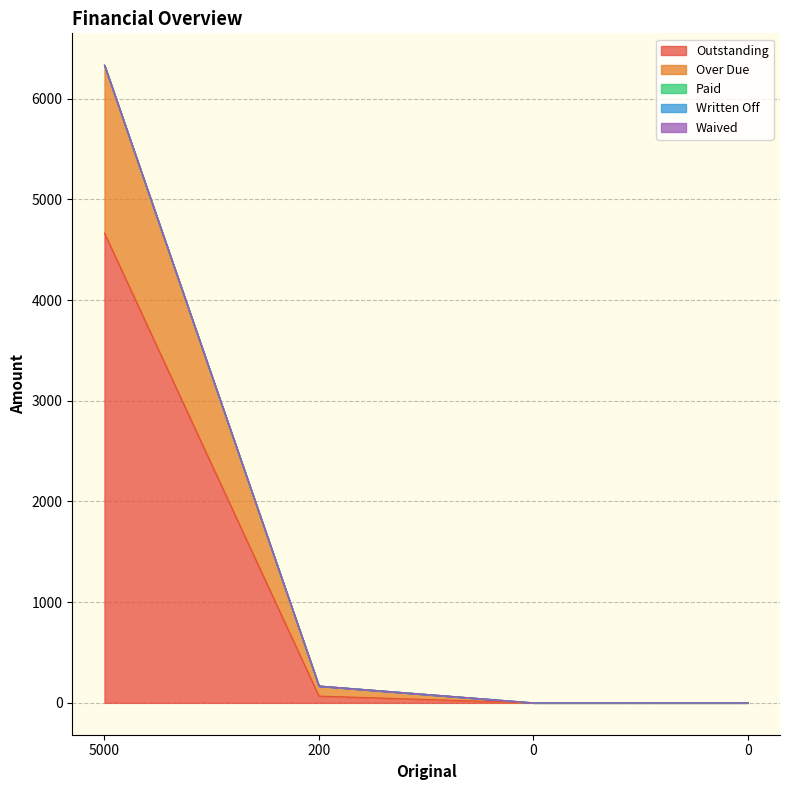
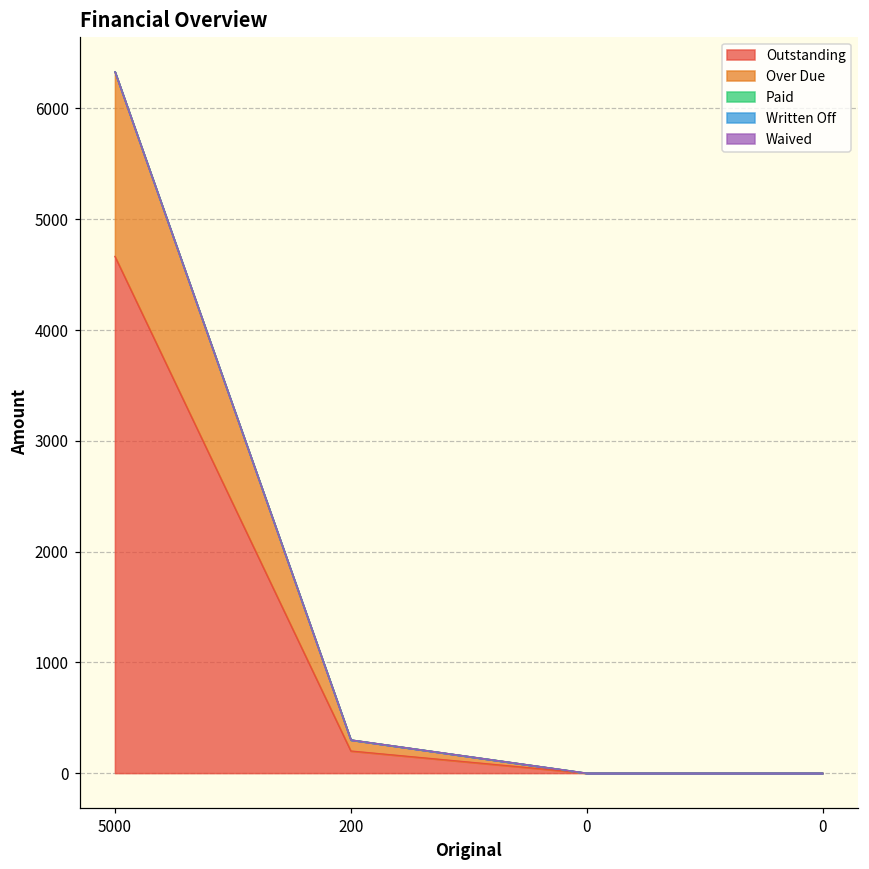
  {
    "Outstanding": {
      "5000": 4670,
-     "200": 70
+     "200": 200
    }
  }
